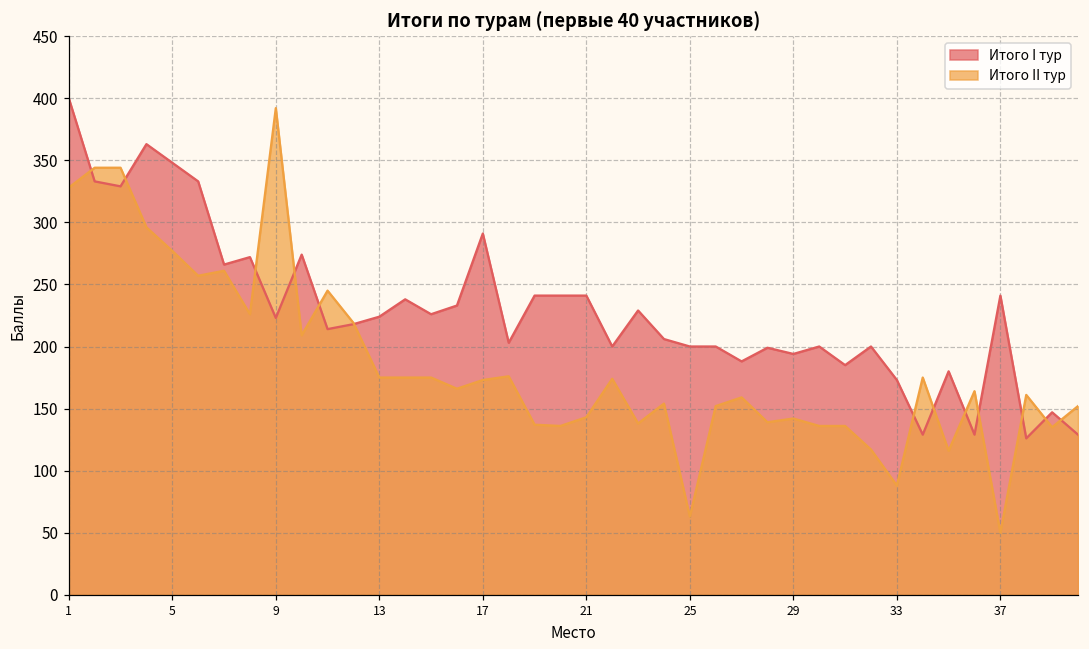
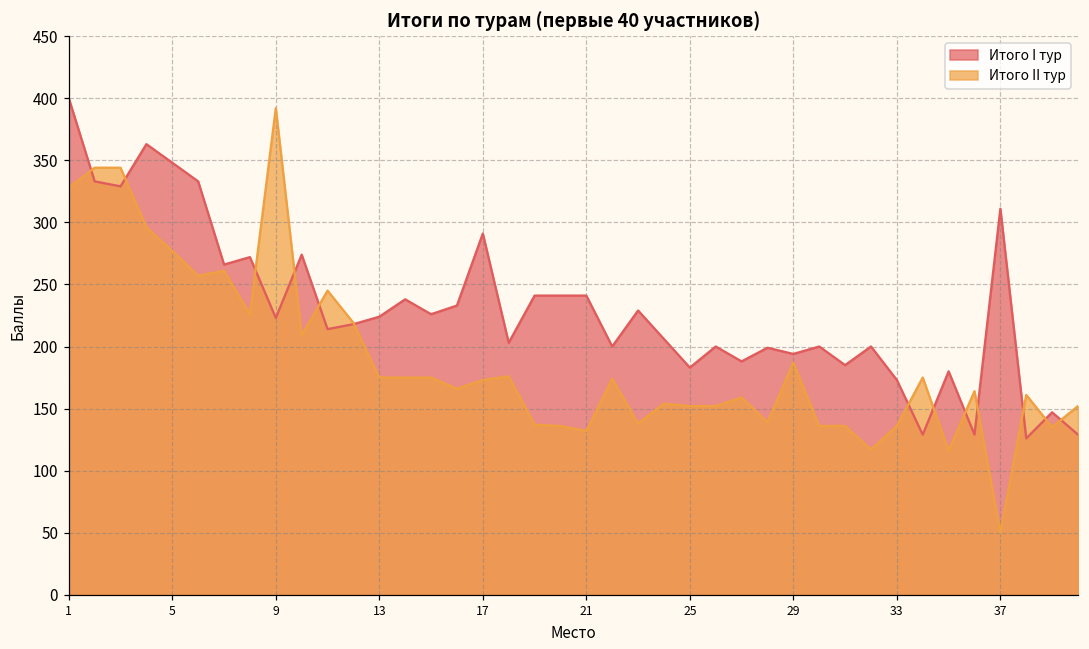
  {
    "Итого I тур": {
      "1": 400,
      "5": 348,
      "9": 223,
      "13": 224,
      "17": 291,
      "21": 241,
-     "25": 200,
+     "25": 183,
      "29": 194,
      "33": 173,
-     "37": 241
+     "37": 311
    },
    "Итого II тур": {
      "1": 328,
      "5": 277,
      "9": 392,
      "13": 175,
      "17": 173,
-     "21": 143,
-     "25": 63,
-     "29": 142,
-     "33": 88,
+     "21": 132,
+     "25": 152,
+     "29": 187,
+     "33": 136,
      "37": 50
    }
  }
